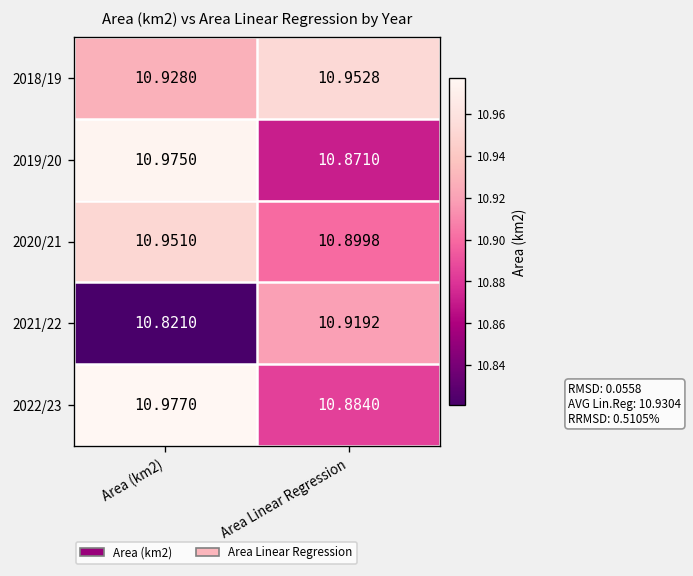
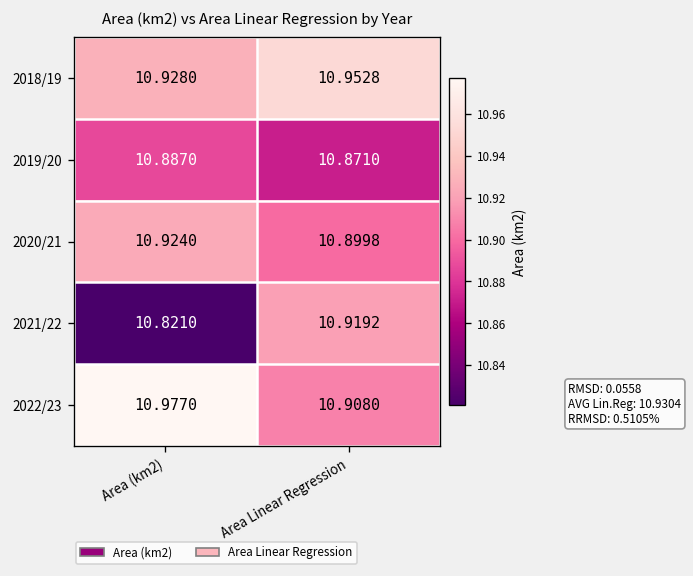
  {
    "2018/19": {
      "Area (km2)": 10.9280,
      "Area Linear Regression": 10.9528
    },
    "2019/20": {
-     "Area (km2)": 10.9750,
+     "Area (km2)": 10.8870,
      "Area Linear Regression": 10.8710
    },
    "2020/21": {
-     "Area (km2)": 10.9510,
+     "Area (km2)": 10.9240,
      "Area Linear Regression": 10.8998
    },
    "2021/22": {
      "Area (km2)": 10.8210,
      "Area Linear Regression": 10.9192
    },
    "2022/23": {
      "Area (km2)": 10.9770,
-     "Area Linear Regression": 10.8840
+     "Area Linear Regression": 10.9080
    }
  }
